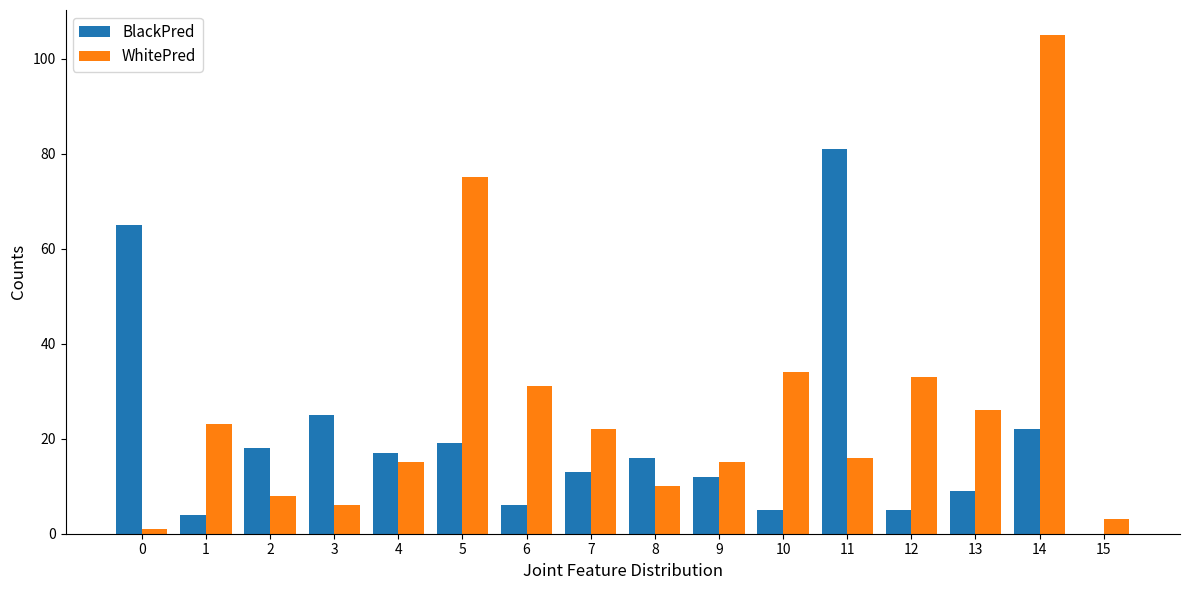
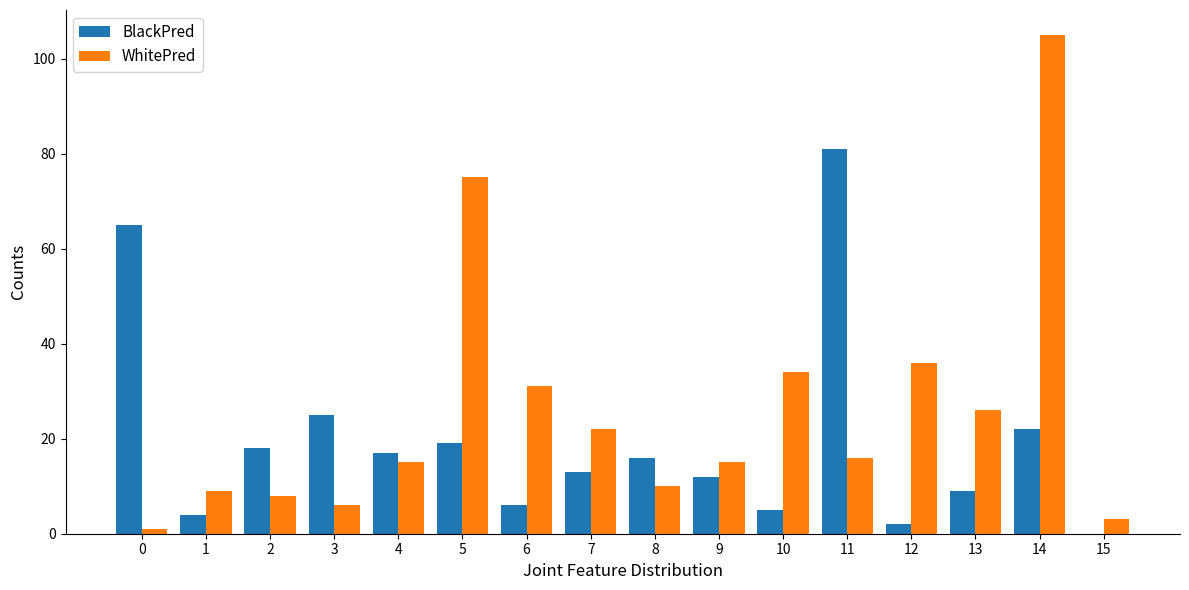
  {
    "BlackPred": {
      "0": 65,
      "1": 4,
      "2": 18,
      "3": 25,
      "4": 17,
      "5": 19,
      "6": 6,
      "7": 13,
      "8": 16,
      "9": 12,
      "10": 5,
      "11": 81,
-     "12": 5,
+     "12": 2,
      "13": 9,
      "14": 22,
      "15": 0
    },
    "WhitePred": {
      "0": 1,
-     "1": 23,
+     "1": 9,
      "2": 8,
      "3": 6,
      "4": 15,
      "5": 75,
      "6": 31,
      "7": 22,
      "8": 10,
      "9": 15,
      "10": 34,
      "11": 16,
-     "12": 33,
+     "12": 36,
      "13": 26,
      "14": 105,
      "15": 3
    }
  }
